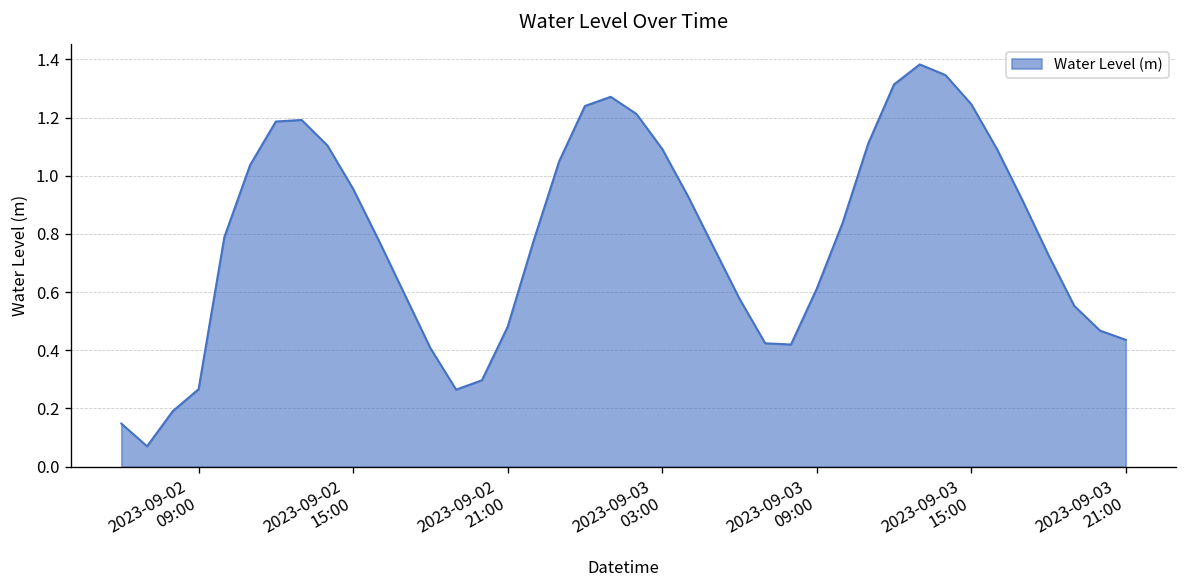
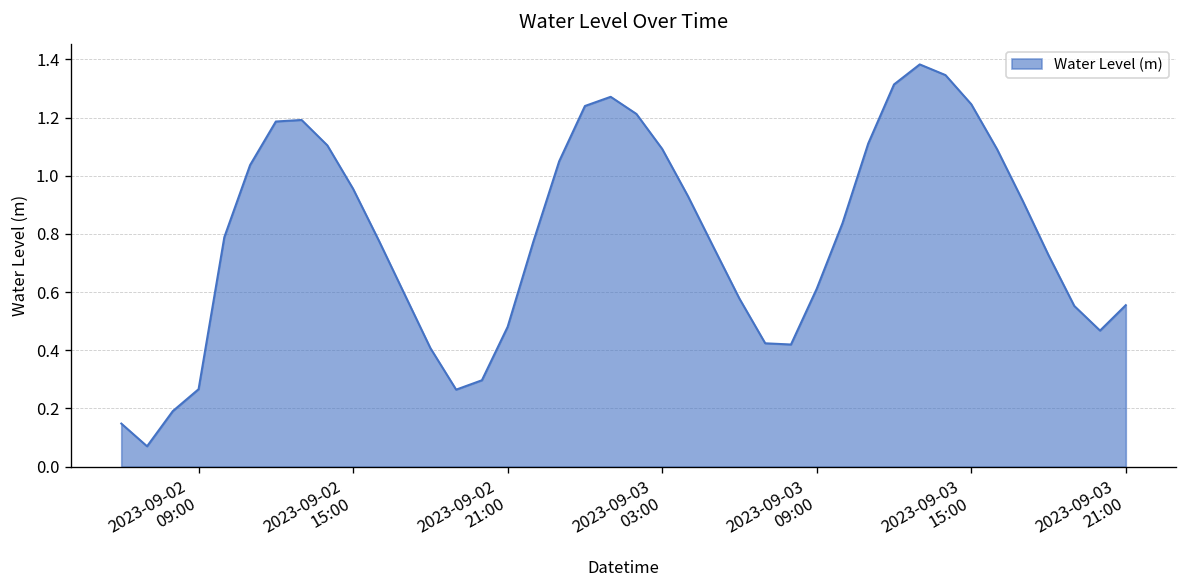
  {
    "2023-09-02 09:00": 0.27,
    "2023-09-02 15:00": 0.96,
    "2023-09-02 21:00": 0.48,
    "2023-09-03 03:00": 1.09,
    "2023-09-03 09:00": 0.61,
    "2023-09-03 15:00": 1.25,
-   "2023-09-03 21:00": 0.44
+   "2023-09-03 21:00": 0.56
  }
